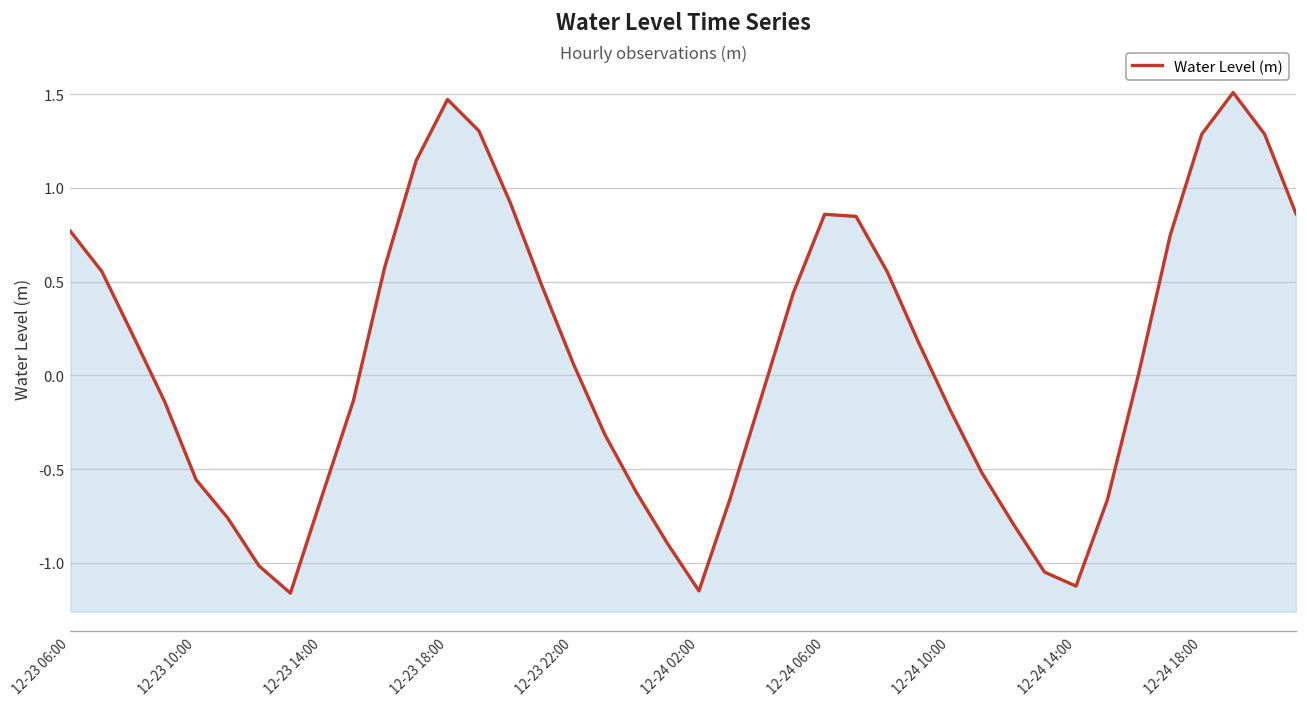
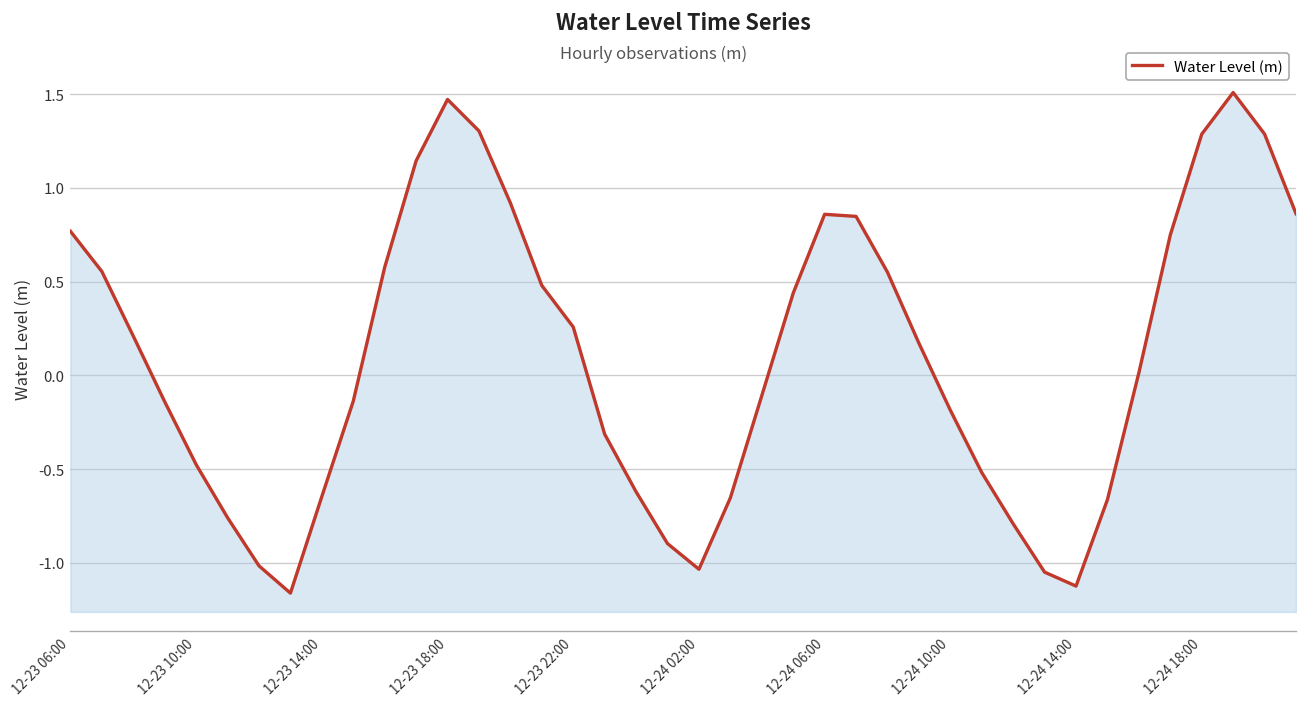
  {
    "12-23 06:00": 0.77,
-   "12-23 10:00": -0.56,
+   "12-23 10:00": -0.48,
    "12-23 14:00": -0.65,
    "12-23 18:00": 1.47,
-   "12-23 22:00": 0.06,
-   "12-24 02:00": -1.15,
+   "12-23 22:00": 0.26,
+   "12-24 02:00": -1.03,
    "12-24 06:00": 0.86,
    "12-24 10:00": -0.19,
    "12-24 14:00": -1.12,
    "12-24 18:00": 1.29
  }
